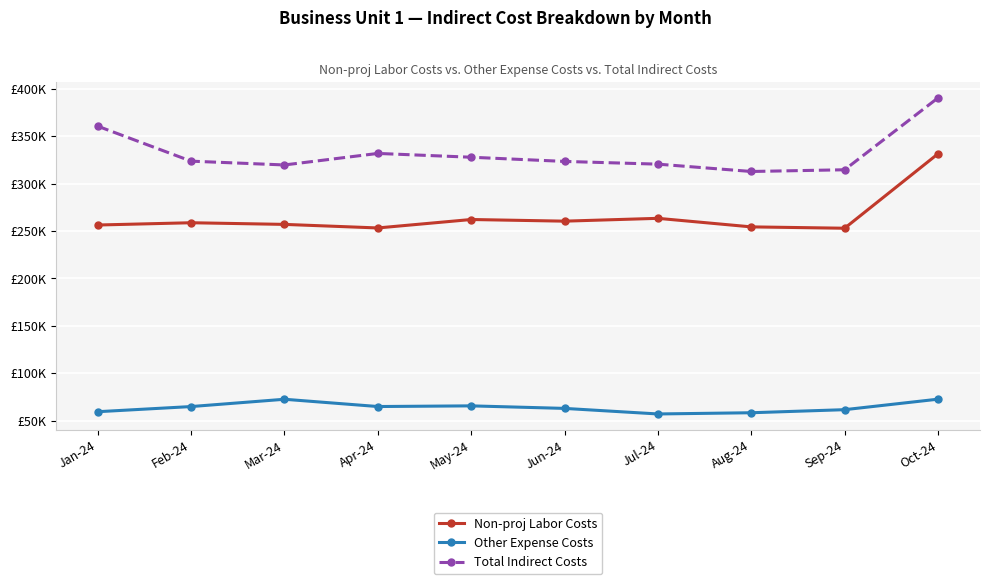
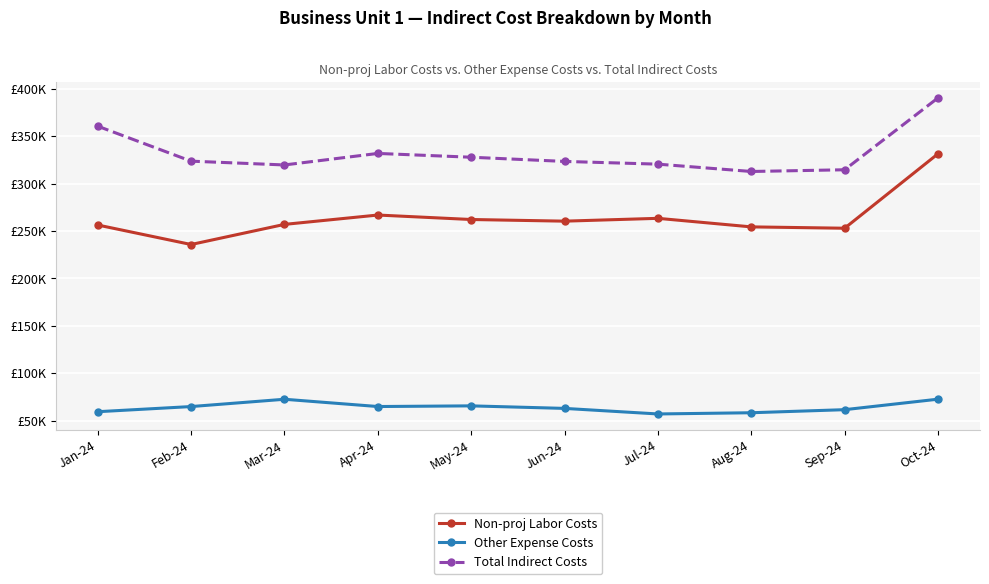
  {
    "Non-proj Labor Costs": {
      "Jan-24": "£260000",
-     "Feb-24": "£260000",
+     "Feb-24": "£240000",
      "Mar-24": "£260000",
-     "Apr-24": "£250000",
+     "Apr-24": "£270000",
      "May-24": "£260000",
      "Jun-24": "£260000",
      "Jul-24": "£260000",
      "Aug-24": "£250000",
      "Sep-24": "£250000",
      "Oct-24": "£330000"
    },
    "Other Expense Costs": {
      "Jan-24": "£60000",
      "Feb-24": "£60000",
      "Mar-24": "£70000",
      "Apr-24": "£60000",
      "May-24": "£70000",
      "Jun-24": "£60000",
      "Jul-24": "£60000",
      "Aug-24": "£60000",
      "Sep-24": "£60000",
      "Oct-24": "£70000"
    },
    "Total Indirect Costs": {
      "Jan-24": "£360000",
      "Feb-24": "£320000",
      "Mar-24": "£320000",
      "Apr-24": "£330000",
      "May-24": "£330000",
      "Jun-24": "£320000",
      "Jul-24": "£320000",
      "Aug-24": "£310000",
      "Sep-24": "£310000",
      "Oct-24": "£390000"
    }
  }
